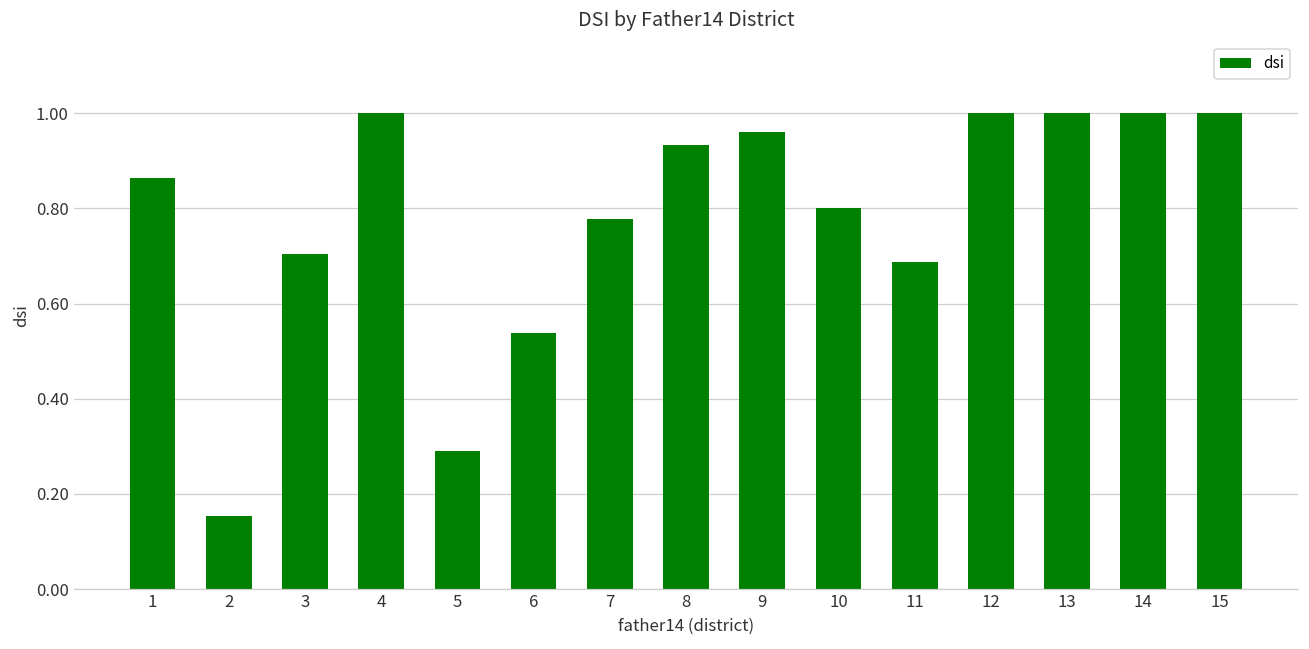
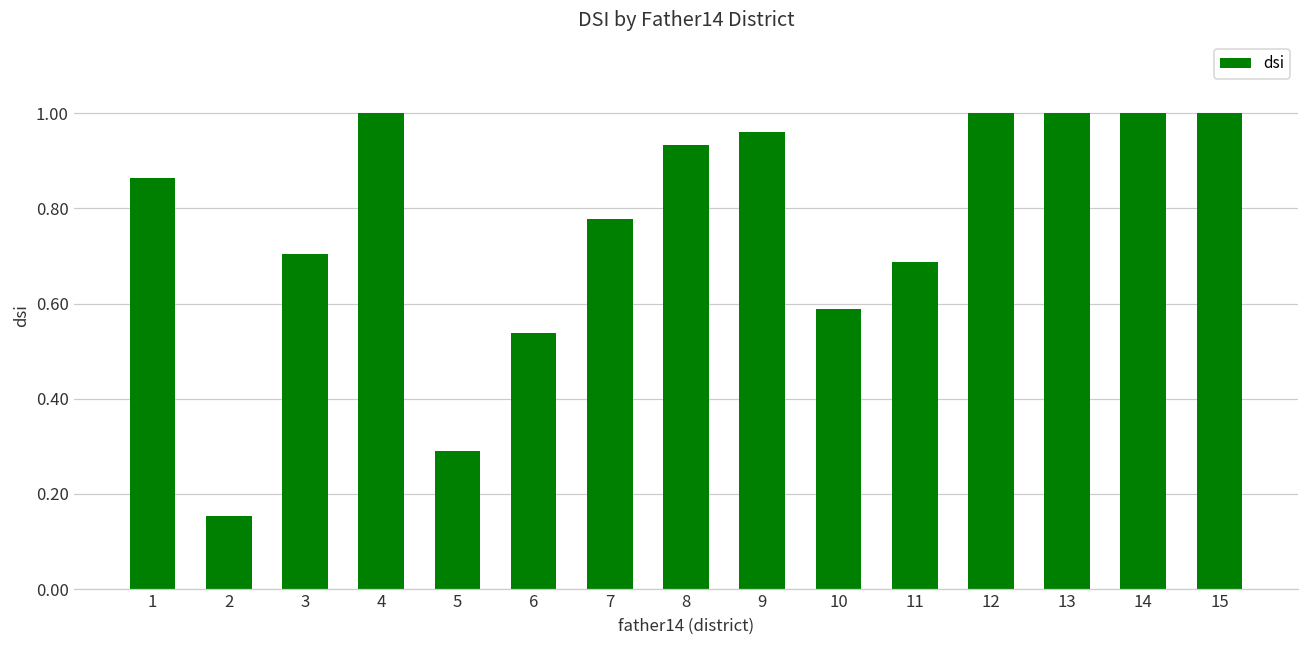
  {
    "1": 0.86,
    "2": 0.15,
    "3": 0.71,
    "4": 1.00,
    "5": 0.29,
    "6": 0.54,
    "7": 0.78,
    "8": 0.93,
    "9": 0.96,
-   "10": 0.80,
+   "10": 0.59,
    "11": 0.69,
    "12": 1.00,
    "13": 1.00,
    "14": 1.00,
    "15": 1.00
  }
